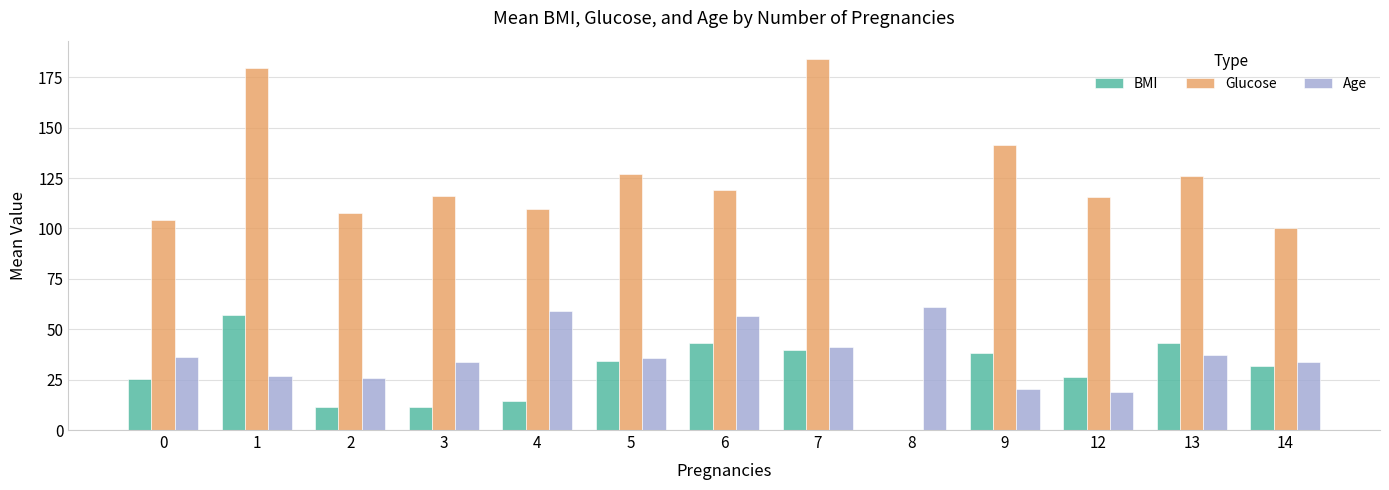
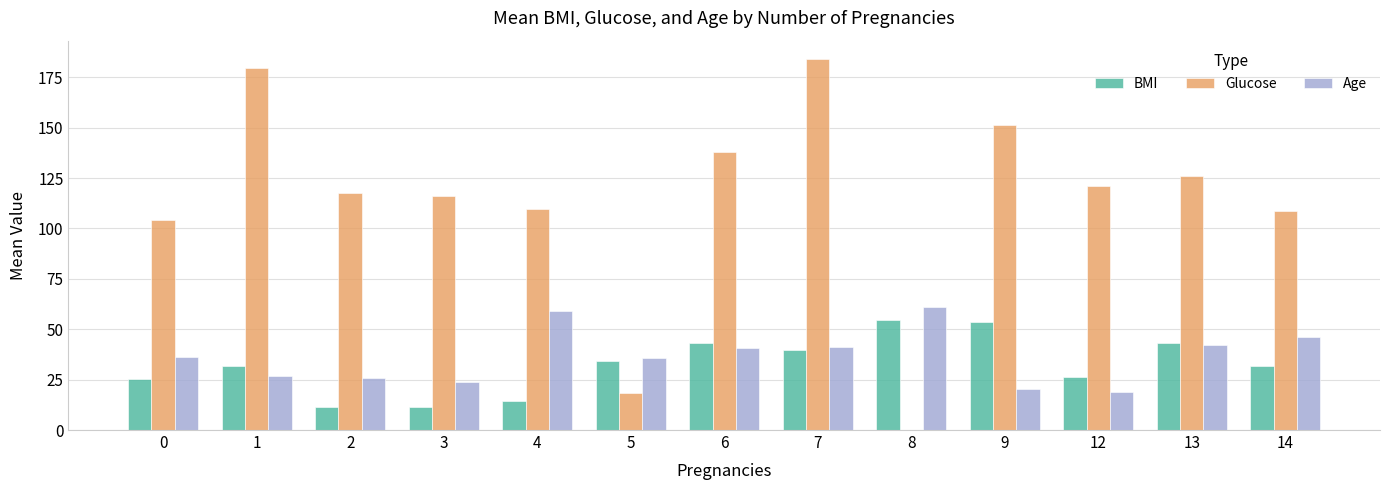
  {
    "BMI": {
      "0": 26,
-     "1": 57,
+     "1": 32,
      "2": 12,
      "3": 12,
      "4": 15,
      "5": 34,
      "6": 43,
      "7": 40,
-     "8": 0,
-     "9": 38,
+     "8": 55,
+     "9": 54,
      "12": 27,
      "13": 43,
      "14": 32
    },
    "Glucose": {
      "0": 104,
      "1": 180,
-     "2": 108,
+     "2": 118,
      "3": 116,
      "4": 110,
-     "5": 127,
-     "6": 119,
+     "5": 18,
+     "6": 138,
      "7": 184,
      "8": 0,
-     "9": 141,
-     "12": 116,
+     "9": 152,
+     "12": 121,
      "13": 126,
-     "14": 100
+     "14": 109
    },
    "Age": {
      "0": 36,
      "1": 27,
      "2": 26,
-     "3": 34,
+     "3": 24,
      "4": 59,
      "5": 36,
-     "6": 57,
+     "6": 41,
      "7": 41,
      "8": 61,
      "9": 20,
      "12": 19,
-     "13": 37,
-     "14": 34
+     "13": 42,
+     "14": 46
    }
  }
